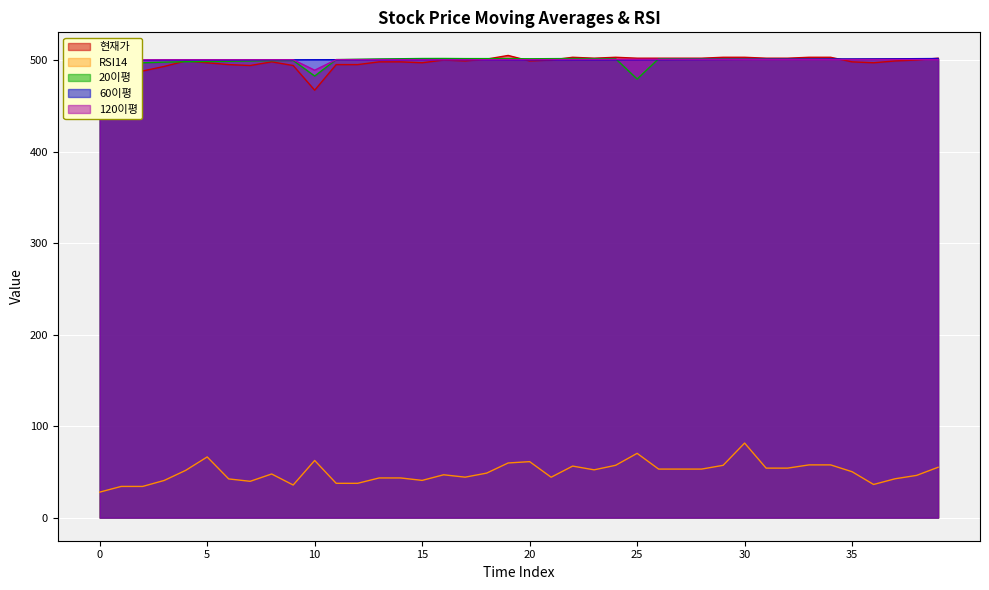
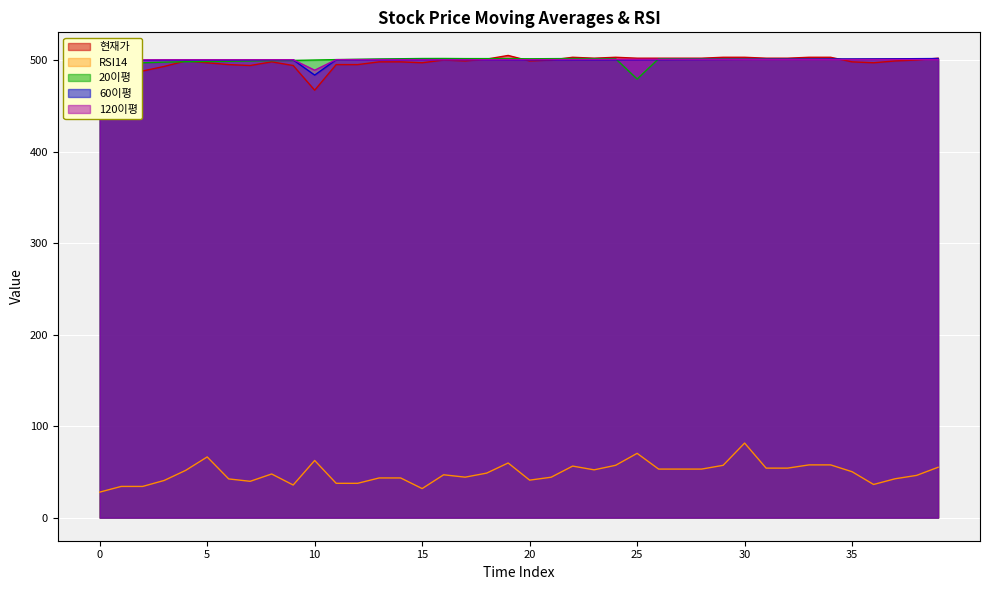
  {
    "현재가": {
      "10": 470,
      "15": 500
    },
    "RSI14": {
      "0": 30,
      "5": 70,
      "10": 60,
-     "15": 40,
-     "20": 60,
+     "15": 30,
+     "20": 40,
      "25": 70,
      "30": 80,
      "35": 50
    },
    "20이평": {
-     "10": 480,
+     "10": 500,
      "25": 480
    },
    "60이평": {
-     "10": 500
+     "10": 480
    },
    "120이평": {
      "10": 490
    }
  }
